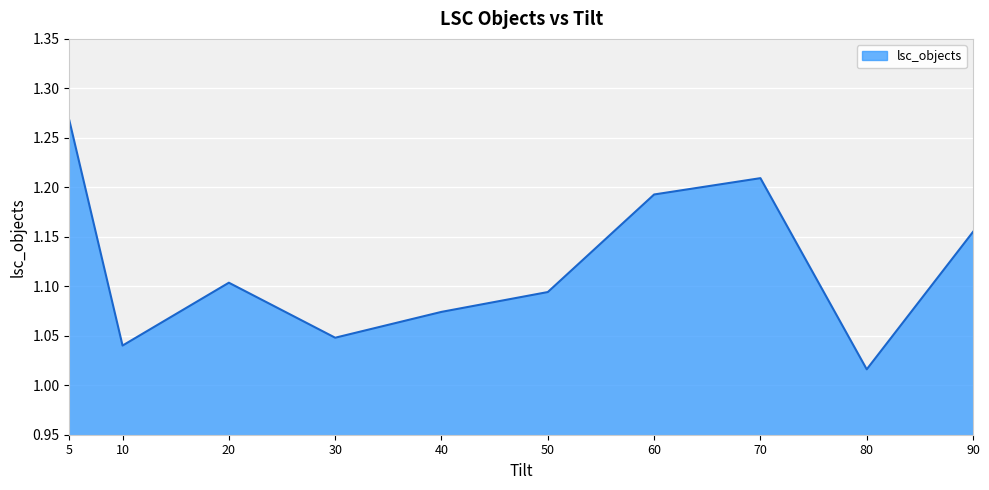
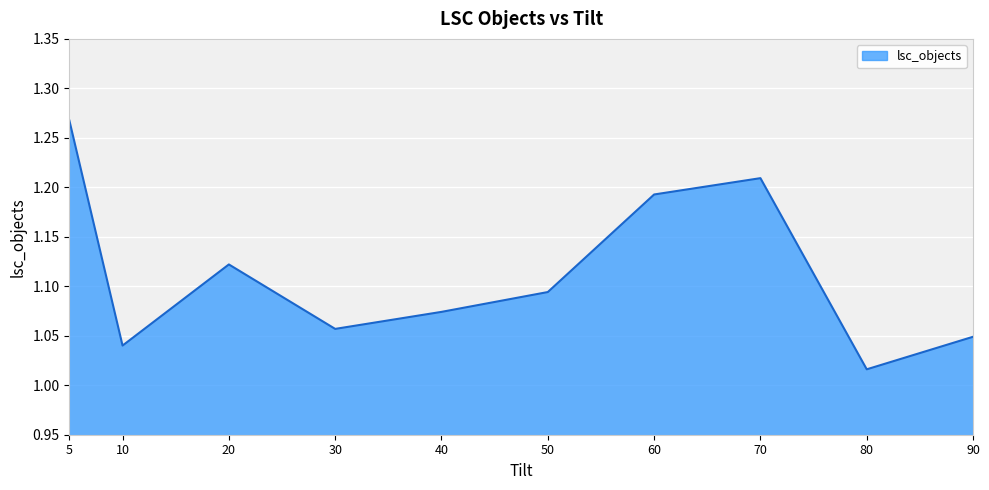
  {
    "5": 1.27,
    "10": 1.04,
-   "20": 1.10,
-   "30": 1.05,
+   "20": 1.12,
+   "30": 1.06,
    "40": 1.07,
    "50": 1.09,
    "60": 1.19,
    "70": 1.21,
    "80": 1.02,
-   "90": 1.16
+   "90": 1.05
  }
